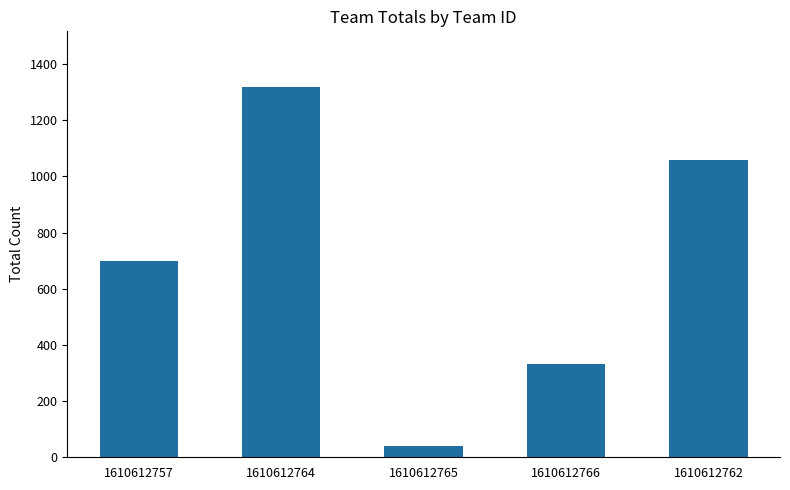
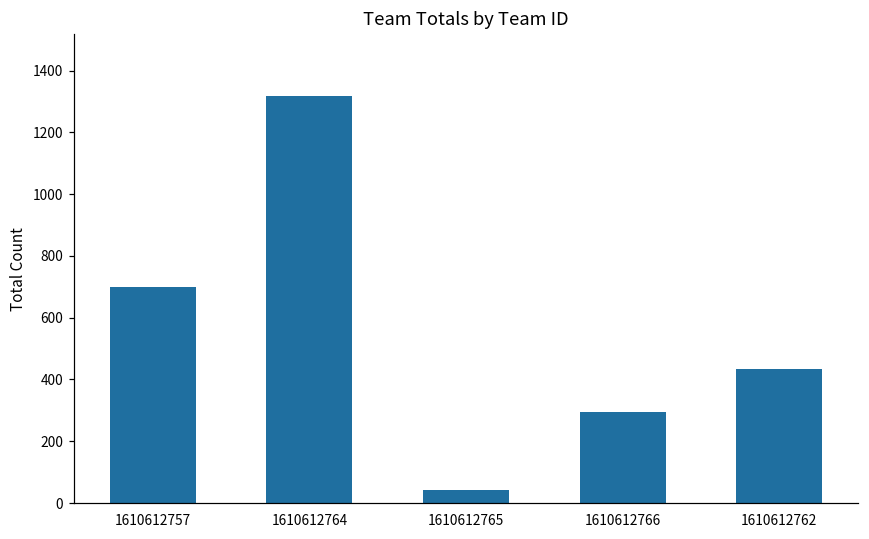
  {
    "1610612757": 700,
    "1610612764": 1320,
    "1610612765": 40,
-   "1610612766": 330,
-   "1610612762": 1060
+   "1610612766": 300,
+   "1610612762": 430
  }
